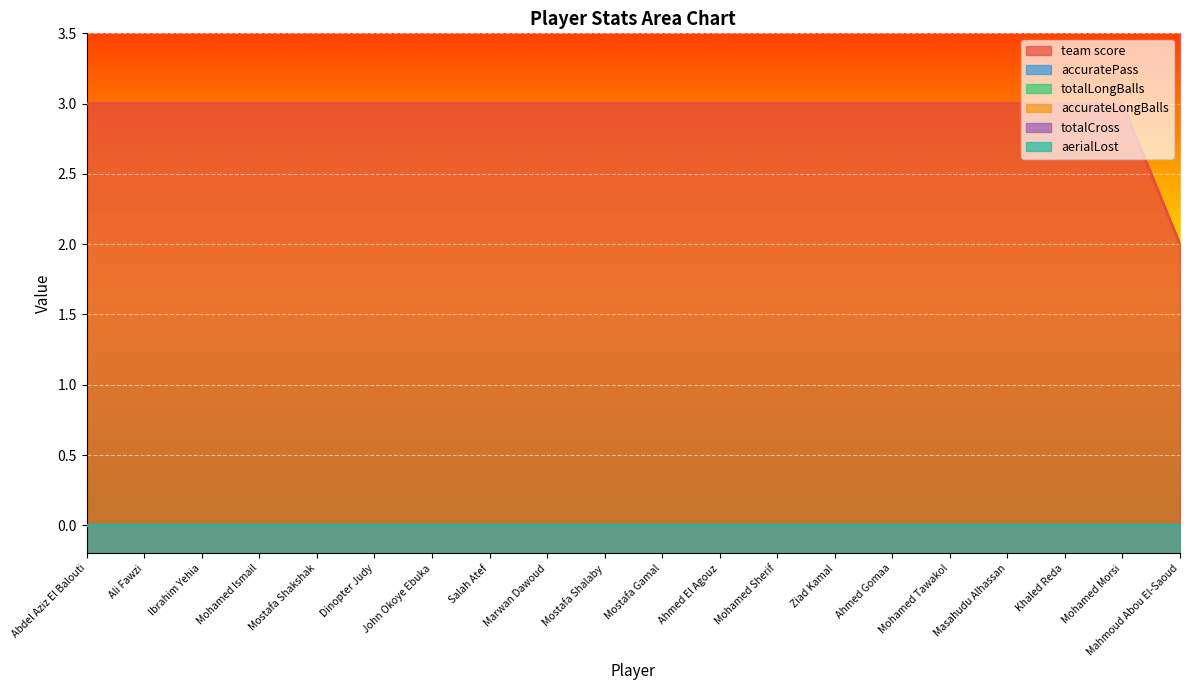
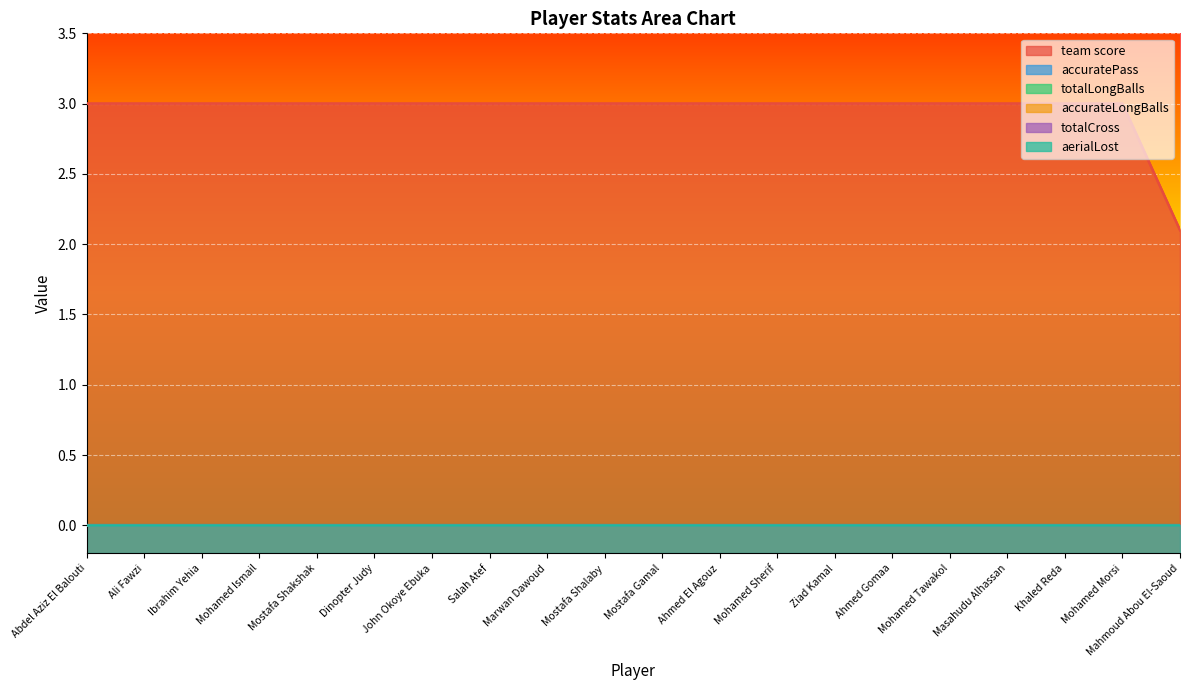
  {
    "team score": {
      "Abdel Aziz El Balouti": 3.0,
      "Ali Fawzi": 3.0,
      "Ibrahim Yehia": 3.0,
      "Mohamed Ismail": 3.0,
      "Mostafa Shakshak": 3.0,
      "Dinopter Judy": 3.0,
      "John Okoye Ebuka": 3.0,
      "Salah Atef": 3.0,
      "Marwan Dawoud": 3.0,
      "Mostafa Shalaby": 3.0,
      "Mostafa Gamal": 3.0,
      "Ahmed El Agouz": 3.0,
      "Mohamed Sherif": 3.0,
      "Ziad Kamal": 3.0,
      "Ahmed Gomaa": 3.0,
      "Mohamed Tawakol": 3.0,
      "Masahudu Alhassan": 3.0,
-     "Mahmoud Abou El-Saoud": 2.0
+     "Mahmoud Abou El-Saoud": 2.1
    },
    "aerialLost": {
      "Abdel Aziz El Balouti": 0.0,
      "Ali Fawzi": 0.0,
      "Ibrahim Yehia": 0.0,
      "Mohamed Ismail": 0.0,
      "Mostafa Shakshak": 0.0,
      "Dinopter Judy": 0.0,
      "John Okoye Ebuka": 0.0,
      "Salah Atef": 0.0,
      "Marwan Dawoud": 0.0,
      "Mostafa Shalaby": 0.0,
      "Mostafa Gamal": 0.0,
      "Ahmed El Agouz": 0.0,
      "Mohamed Sherif": 0.0,
      "Ziad Kamal": 0.0,
      "Ahmed Gomaa": 0.0,
      "Mohamed Tawakol": 0.0,
      "Masahudu Alhassan": 0.0,
      "Khaled Reda": 0.0,
      "Mohamed Morsi": 0.0,
      "Mahmoud Abou El-Saoud": 0.0
    }
  }
